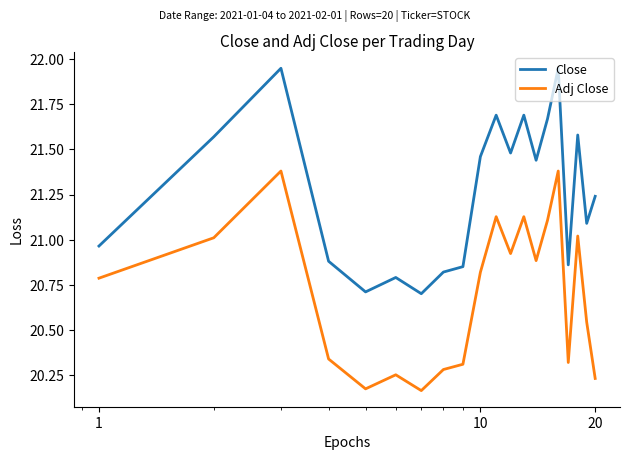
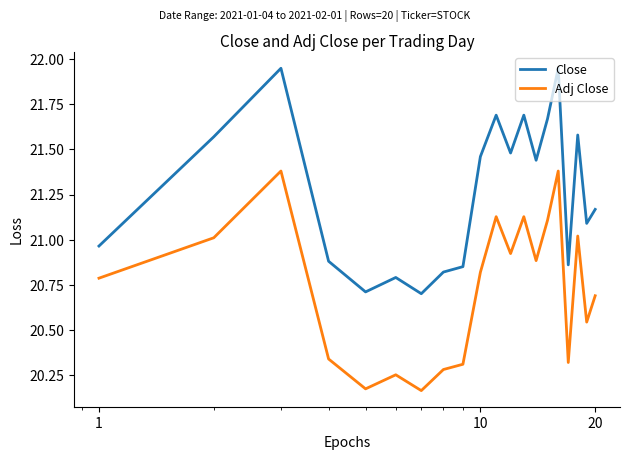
  {
    "Close": {
      "1": 20.96,
      "10": 21.46,
-     "20": 21.24
+     "20": 21.17
    },
    "Adj Close": {
      "1": 20.79,
      "10": 20.82,
-     "20": 20.23
+     "20": 20.69
    }
  }
